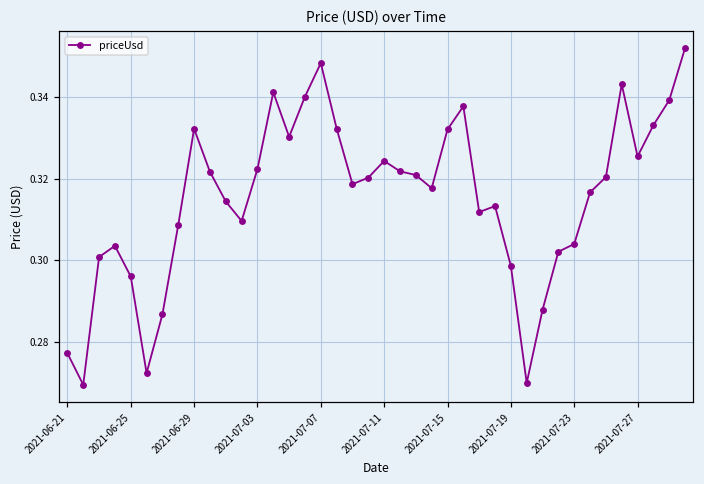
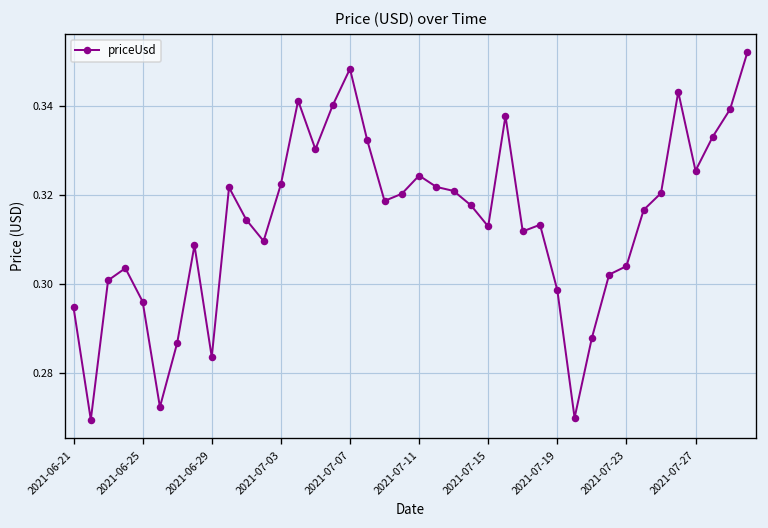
  {
-   "2021-06-21": 0.277,
+   "2021-06-21": 0.295,
    "2021-06-25": 0.296,
-   "2021-06-29": 0.332,
+   "2021-06-29": 0.284,
    "2021-07-03": 0.322,
    "2021-07-07": 0.348,
    "2021-07-11": 0.324,
-   "2021-07-15": 0.332,
+   "2021-07-15": 0.313,
    "2021-07-19": 0.299,
    "2021-07-23": 0.304,
    "2021-07-27": 0.325
  }
